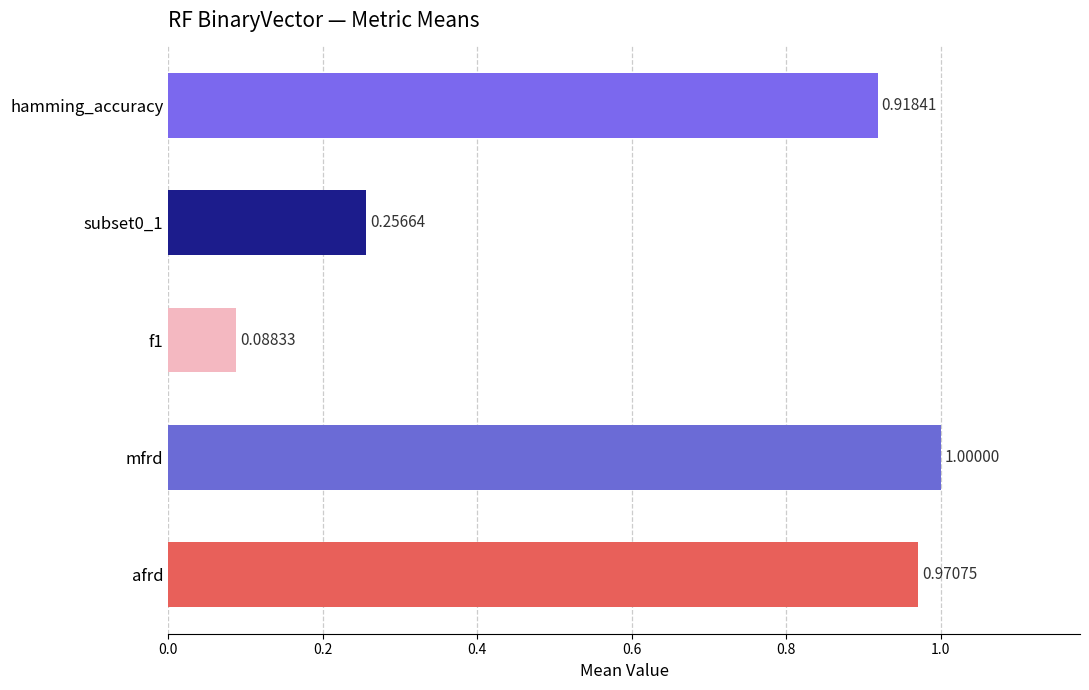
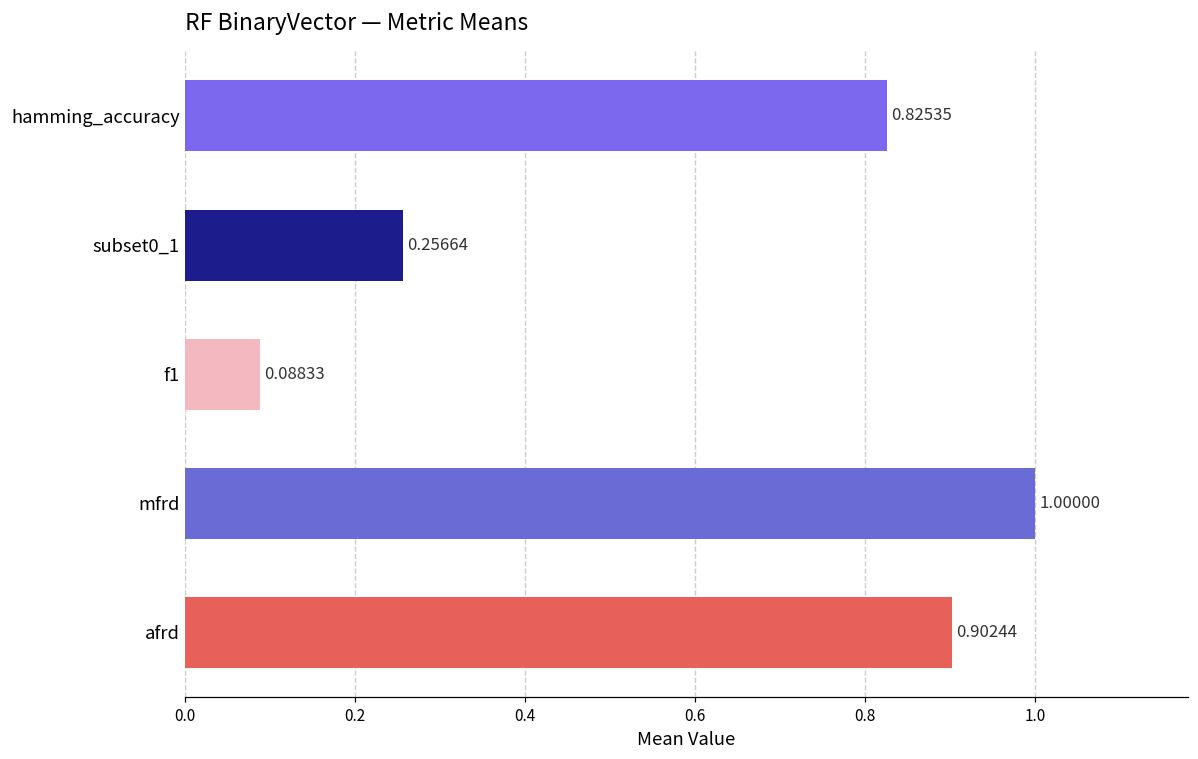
  {
-   "hamming_accuracy": 0.91841,
+   "hamming_accuracy": 0.82535,
    "subset0_1": 0.25664,
    "f1": 0.08833,
    "mfrd": 1.00000,
-   "afrd": 0.97075
+   "afrd": 0.90244
  }
